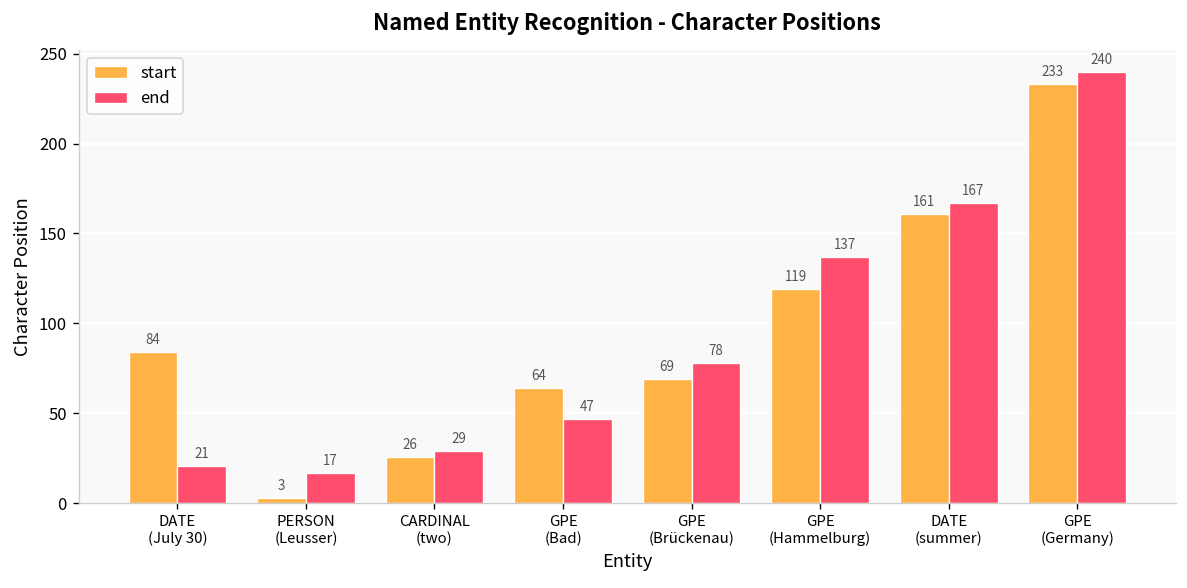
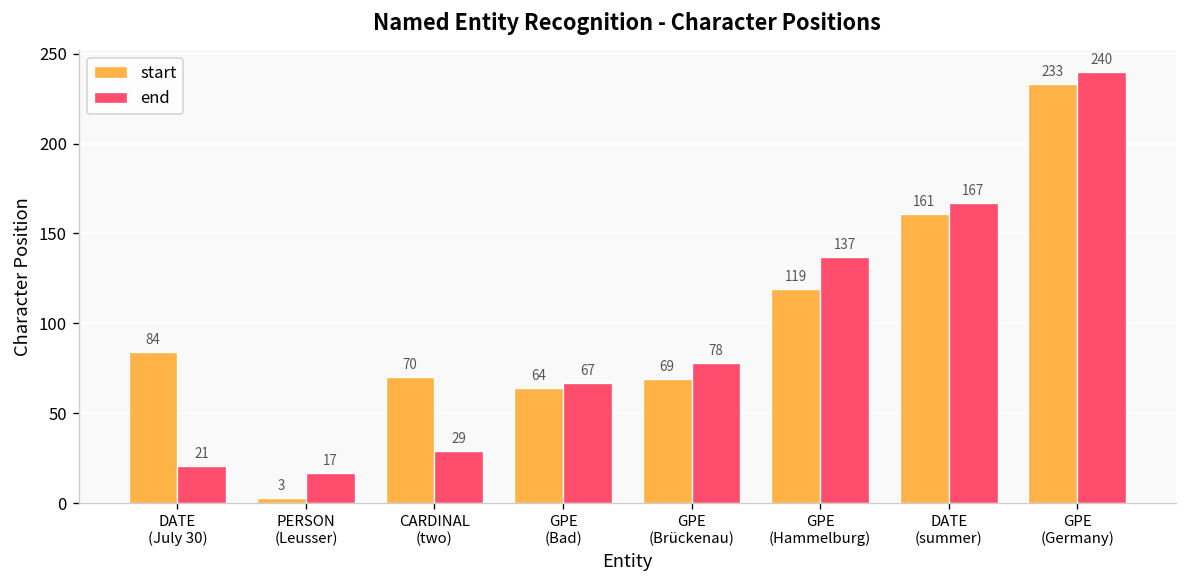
  {
    "start": {
      "DATE (July 30)": 84,
      "PERSON (Leusser)": 3,
-     "CARDINAL (two)": 26,
+     "CARDINAL (two)": 70,
      "GPE (Bad)": 64,
      "GPE (Brückenau)": 69,
      "GPE (Hammelburg)": 119,
      "DATE (summer)": 161,
      "GPE (Germany)": 233
    },
    "end": {
      "DATE (July 30)": 21,
      "PERSON (Leusser)": 17,
      "CARDINAL (two)": 29,
-     "GPE (Bad)": 47,
+     "GPE (Bad)": 67,
      "GPE (Brückenau)": 78,
      "GPE (Hammelburg)": 137,
      "DATE (summer)": 167,
      "GPE (Germany)": 240
    }
  }
